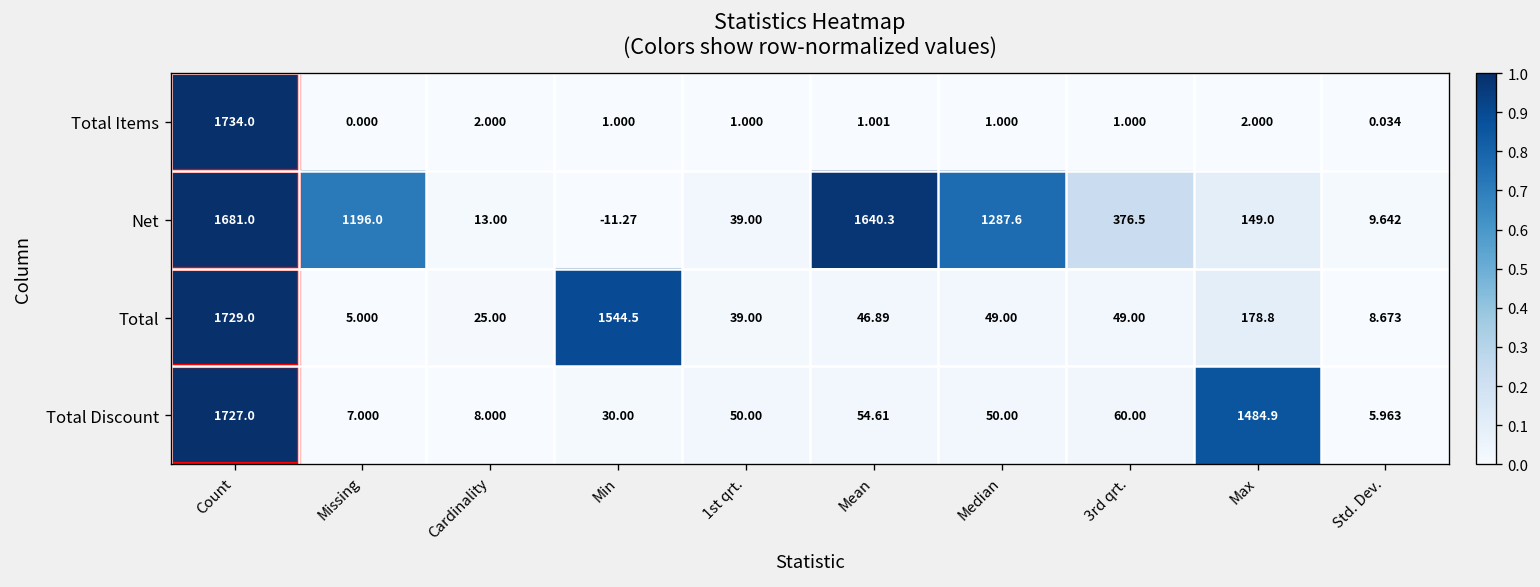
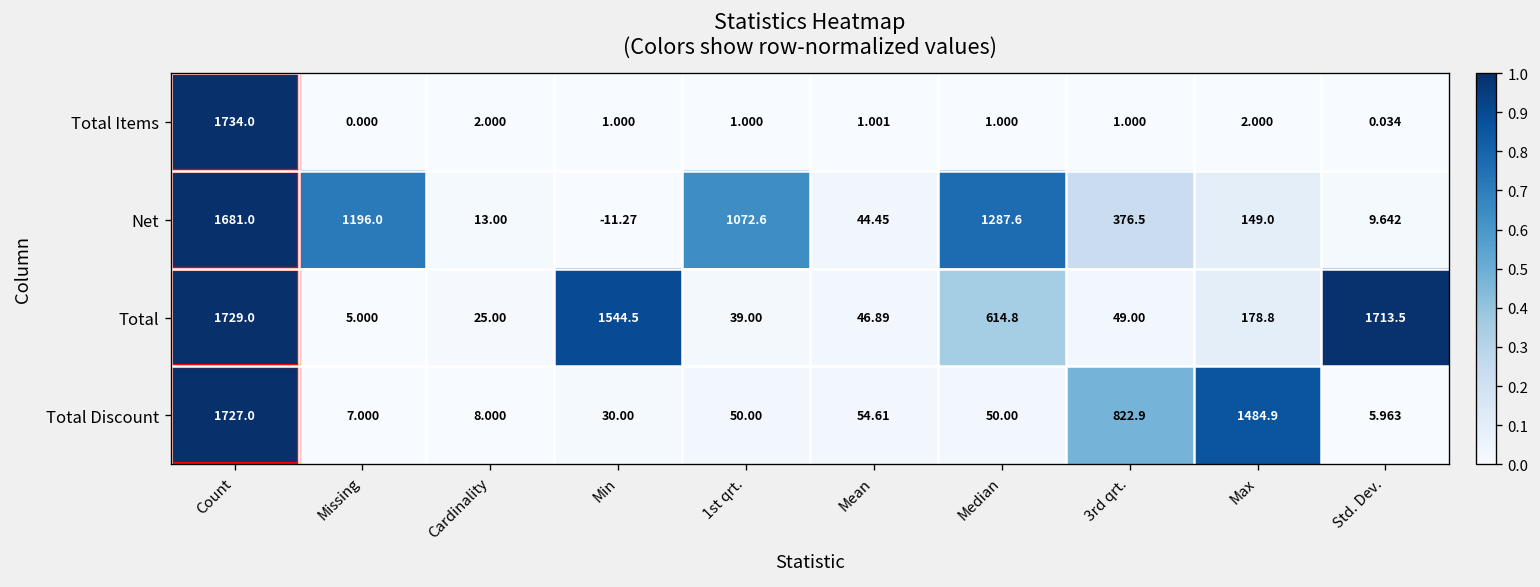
  {
    "Total Items": {
      "Count": 1734.0,
      "Missing": 0.000,
      "Cardinality": 2.000,
      "Min": 1.000,
      "1st qrt.": 1.000,
      "Mean": 1.001,
      "Median": 1.000,
      "3rd qrt.": 1.000,
      "Max": 2.000,
      "Std. Dev.": 0.034
    },
    "Net": {
      "Count": 1681.0,
      "Missing": 1196.0,
      "Cardinality": 13.00,
      "Min": -11.27,
-     "1st qrt.": 39.00,
-     "Mean": 1640.3,
+     "1st qrt.": 1072.6,
+     "Mean": 44.45,
      "Median": 1287.6,
      "3rd qrt.": 376.5,
      "Max": 149.0,
      "Std. Dev.": 9.642
    },
    "Total": {
      "Count": 1729.0,
      "Missing": 5.000,
      "Cardinality": 25.00,
      "Min": 1544.5,
      "1st qrt.": 39.00,
      "Mean": 46.89,
-     "Median": 49.00,
+     "Median": 614.8,
      "3rd qrt.": 49.00,
      "Max": 178.8,
-     "Std. Dev.": 8.673
+     "Std. Dev.": 1713.5
    },
    "Total Discount": {
      "Count": 1727.0,
      "Missing": 7.000,
      "Cardinality": 8.000,
      "Min": 30.00,
      "1st qrt.": 50.00,
      "Mean": 54.61,
      "Median": 50.00,
-     "3rd qrt.": 60.00,
+     "3rd qrt.": 822.9,
      "Max": 1484.9,
      "Std. Dev.": 5.963
    }
  }
